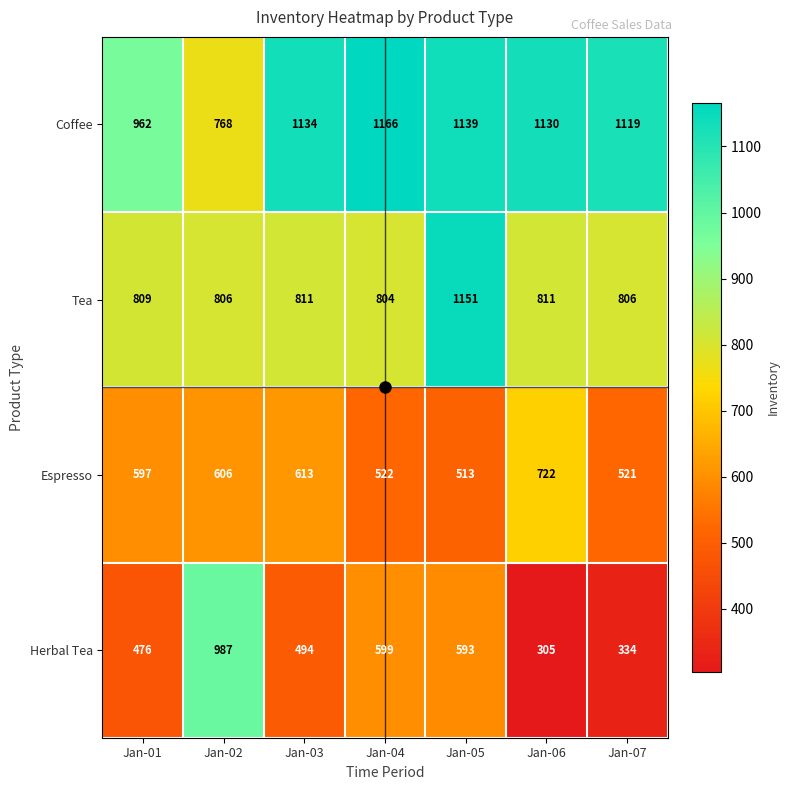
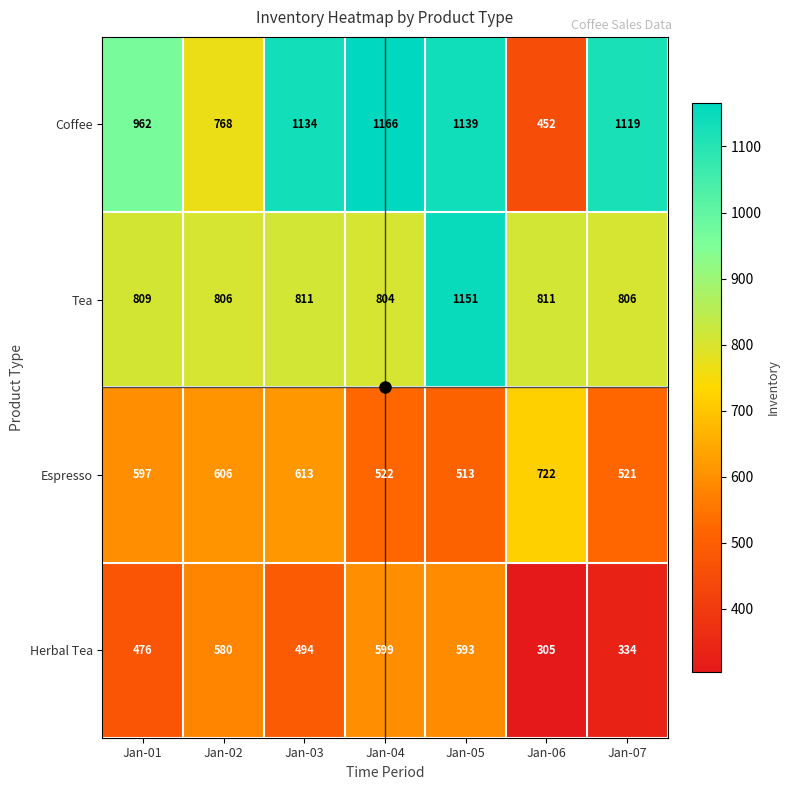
  {
    "Coffee": {
      "Jan-01": 962,
      "Jan-02": 768,
      "Jan-03": 1134,
      "Jan-04": 1166,
      "Jan-05": 1139,
-     "Jan-06": 1130,
+     "Jan-06": 452,
      "Jan-07": 1119
    },
    "Tea": {
      "Jan-01": 809,
      "Jan-02": 806,
      "Jan-03": 811,
      "Jan-04": 804,
      "Jan-05": 1151,
      "Jan-06": 811,
      "Jan-07": 806
    },
    "Espresso": {
      "Jan-01": 597,
      "Jan-02": 606,
      "Jan-03": 613,
      "Jan-04": 522,
      "Jan-05": 513,
      "Jan-06": 722,
      "Jan-07": 521
    },
    "Herbal Tea": {
      "Jan-01": 476,
-     "Jan-02": 987,
+     "Jan-02": 580,
      "Jan-03": 494,
      "Jan-04": 599,
      "Jan-05": 593,
      "Jan-06": 305,
      "Jan-07": 334
    }
  }
